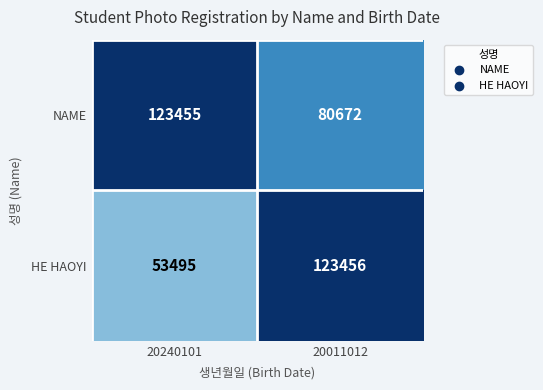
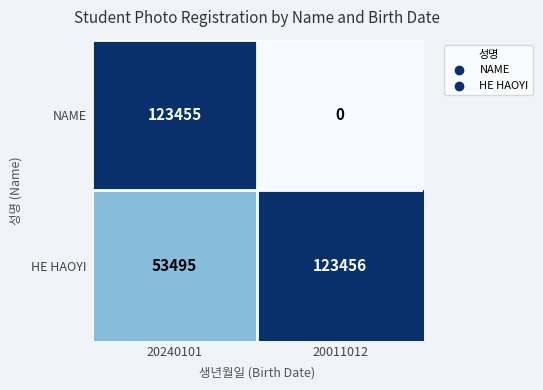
  {
    "NAME": {
      "20240101": 123455,
-     "20011012": 80672
+     "20011012": 0
    },
    "HE HAOYI": {
      "20240101": 53495,
      "20011012": 123456
    }
  }
